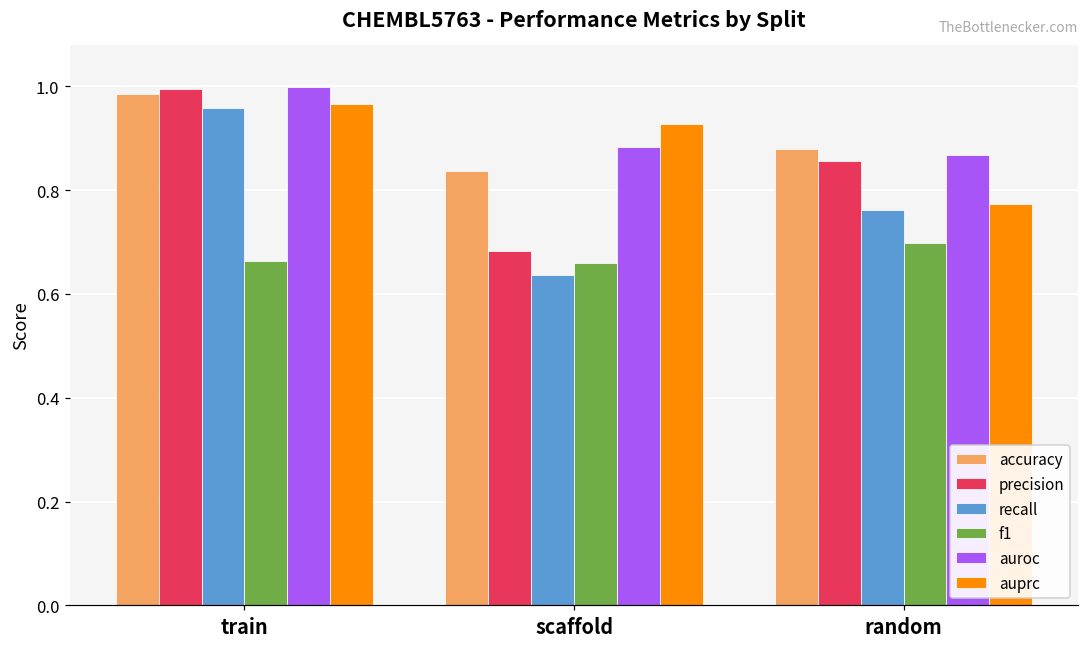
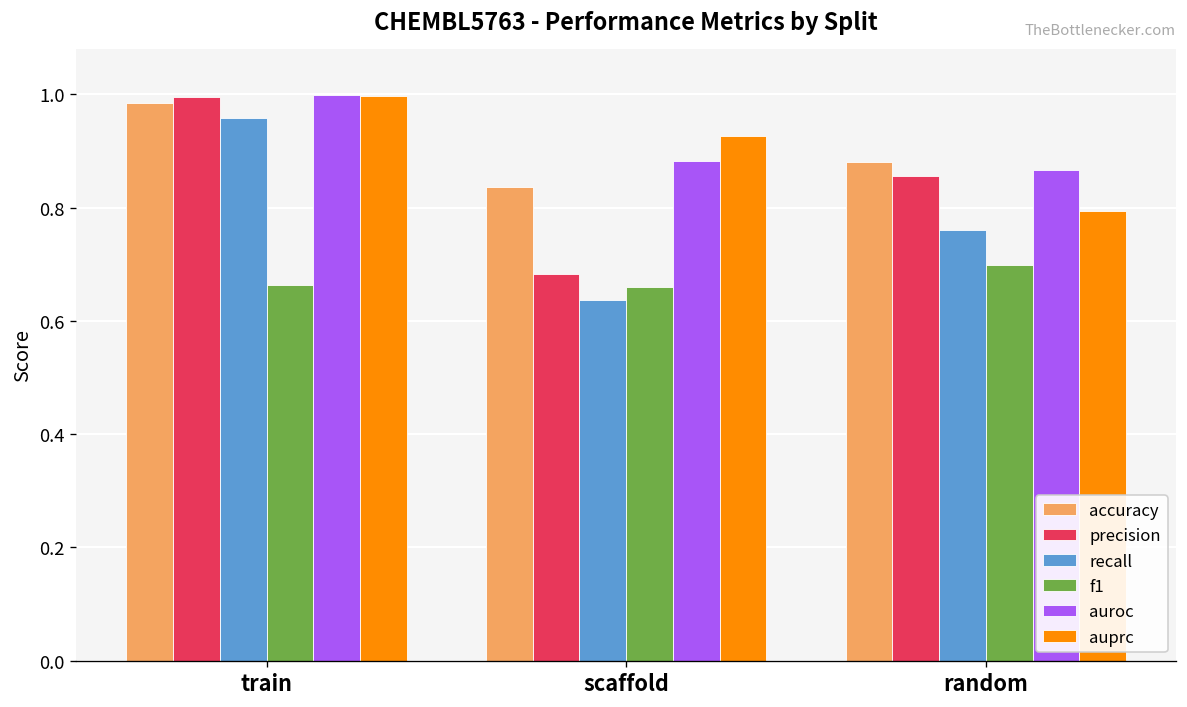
  {
    "accuracy": {
      "train": 0.98,
      "scaffold": 0.84,
      "random": 0.88
    },
    "precision": {
      "train": 1.00,
      "scaffold": 0.68,
      "random": 0.86
    },
    "recall": {
      "train": 0.96,
      "scaffold": 0.64,
      "random": 0.76
    },
    "f1": {
      "train": 0.66,
      "scaffold": 0.66,
      "random": 0.70
    },
    "auroc": {
      "train": 1.00,
      "scaffold": 0.88,
      "random": 0.87
    },
    "auprc": {
-     "train": 0.97,
+     "train": 1.00,
      "scaffold": 0.93,
-     "random": 0.77
+     "random": 0.79
    }
  }
